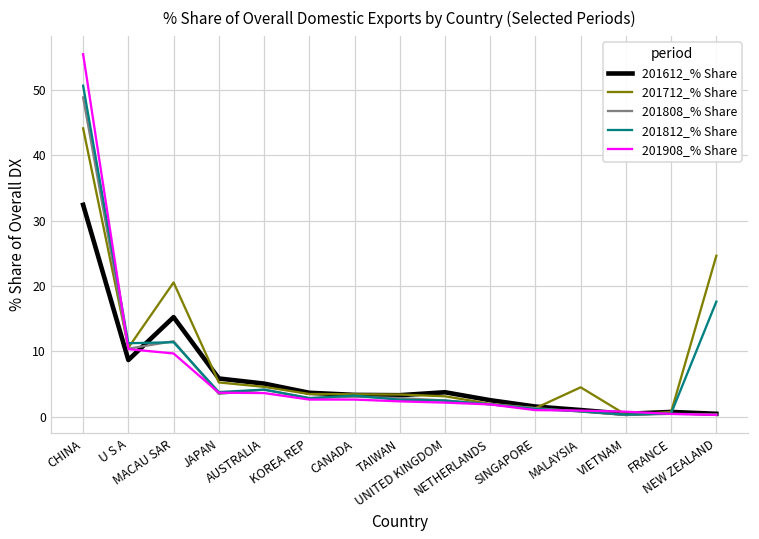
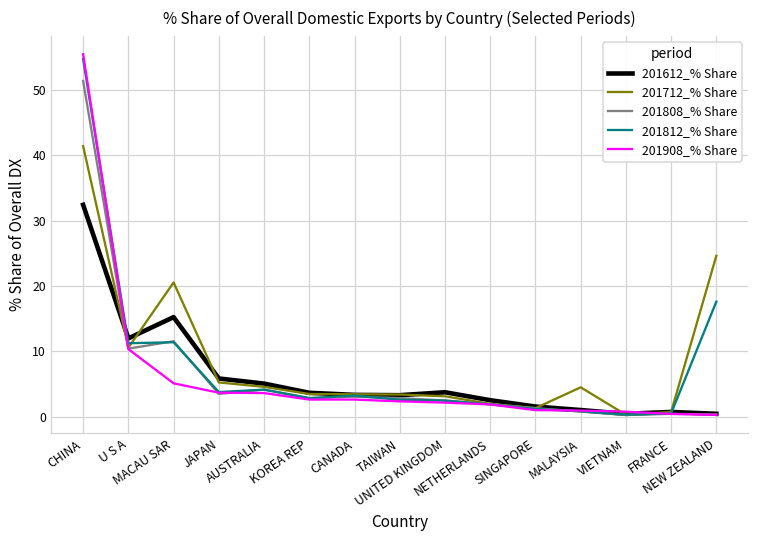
  {
    "201612_% Share": {
      "CHINA": 32,
-     "U S A": 9,
+     "U S A": 12,
      "MACAU SAR": 15,
      "JAPAN": 6,
      "AUSTRALIA": 5,
      "UNITED KINGDOM": 4,
      "NETHERLANDS": 3
    },
    "201712_% Share": {
-     "CHINA": 44,
+     "CHINA": 41,
      "MACAU SAR": 21,
      "JAPAN": 5,
      "UNITED KINGDOM": 3,
      "MALAYSIA": 4,
      "NEW ZEALAND": 25
    },
    "201808_% Share": {
-     "CHINA": 49
+     "CHINA": 51
    },
    "201812_% Share": {
-     "CHINA": 51,
+     "CHINA": 55,
      "U S A": 11,
      "NEW ZEALAND": 18
    },
    "201908_% Share": {
      "CHINA": 56,
-     "MACAU SAR": 10,
+     "MACAU SAR": 5,
      "AUSTRALIA": 4,
      "CANADA": 3
    }
  }
